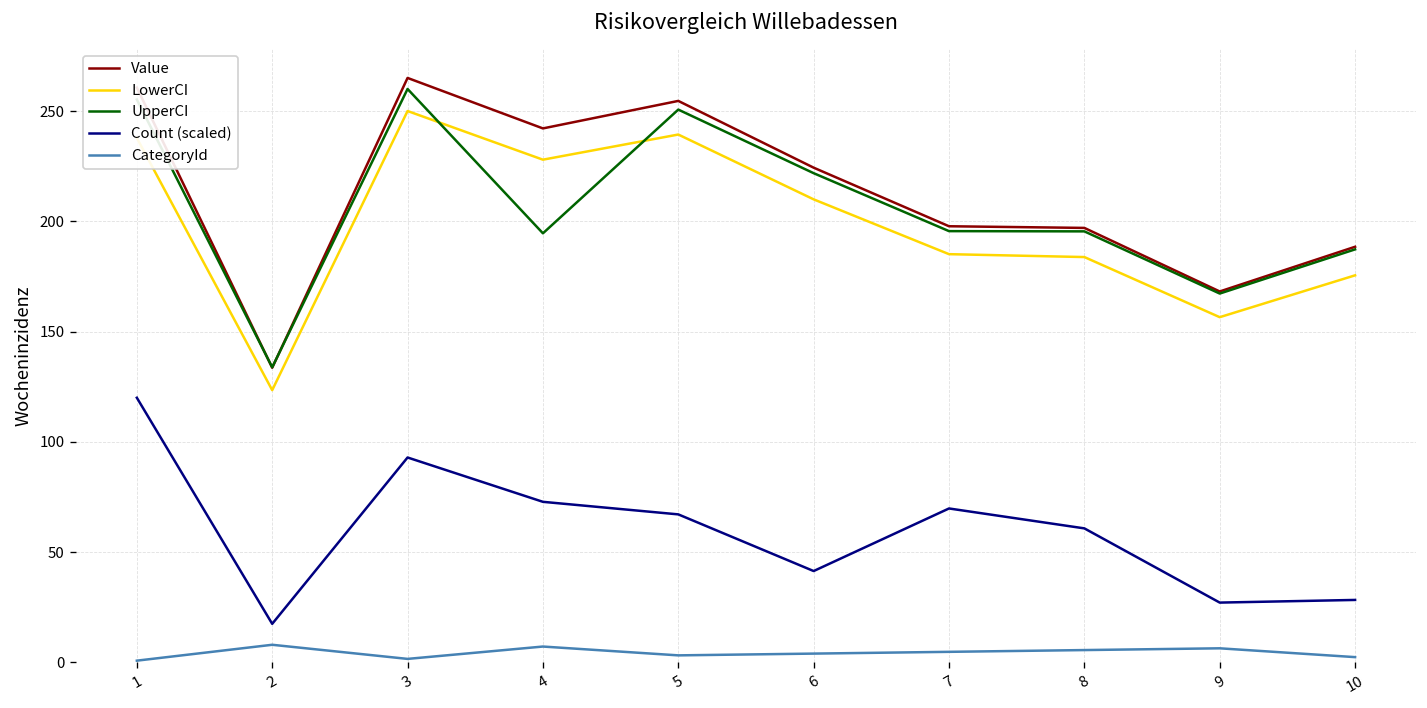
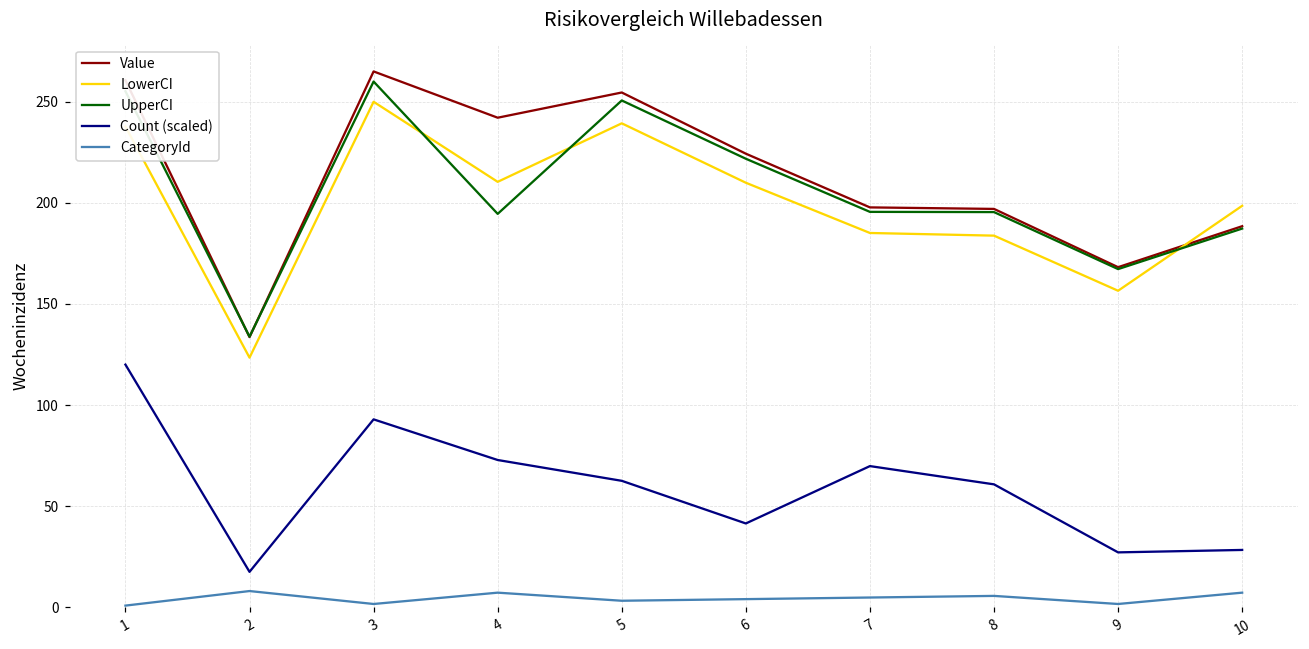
  {
    "Value": {
      "3": 265,
      "4": 242,
      "5": 255,
      "6": 224,
      "7": 198,
      "8": 197
    },
    "LowerCI": {
      "2": 123,
      "3": 250,
-     "4": 228,
+     "4": 210,
      "5": 239,
      "6": 210,
      "7": 185,
      "8": 184,
      "9": 157,
-     "10": 176
+     "10": 199
    },
    "UpperCI": {
      "3": 260,
      "4": 195,
      "5": 251,
      "6": 222,
      "7": 196,
      "8": 195
    },
    "Count (scaled)": {
      "1": 120,
      "2": 17,
      "3": 93,
      "4": 73,
-     "5": 67,
+     "5": 63,
      "6": 41,
      "7": 70,
      "8": 61,
      "9": 27,
      "10": 28
    },
    "CategoryId": {
      "1": 1,
      "2": 8,
      "3": 2,
      "4": 7,
      "5": 3,
      "6": 4,
      "7": 5,
      "8": 6,
-     "9": 6,
-     "10": 2
+     "9": 2,
+     "10": 7
    }
  }
